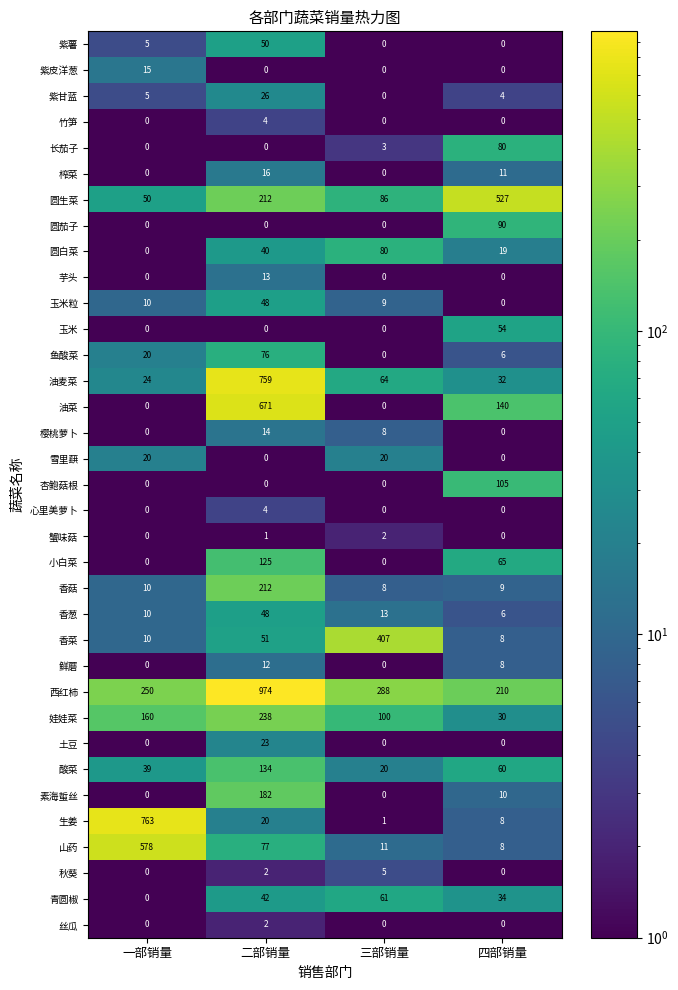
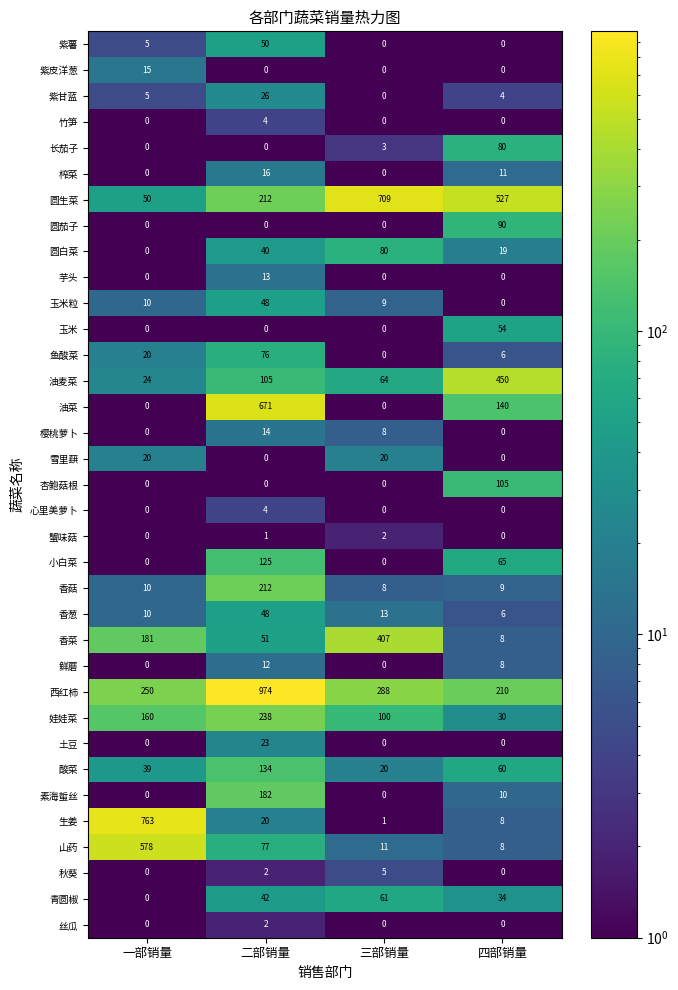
  {
    "紫薯": {
      "一部销量": 5,
      "二部销量": 50,
      "三部销量": 0,
      "四部销量": 0
    },
    "紫皮洋葱": {
      "一部销量": 15,
      "二部销量": 0,
      "三部销量": 0,
      "四部销量": 0
    },
    "紫甘蓝": {
      "一部销量": 5,
      "二部销量": 26,
      "三部销量": 0,
      "四部销量": 4
    },
    "竹笋": {
      "一部销量": 0,
      "二部销量": 4,
      "三部销量": 0,
      "四部销量": 0
    },
    "长茄子": {
      "一部销量": 0,
      "二部销量": 0,
      "三部销量": 3,
      "四部销量": 80
    },
    "榨菜": {
      "一部销量": 0,
      "二部销量": 16,
      "三部销量": 0,
      "四部销量": 11
    },
    "圆生菜": {
      "一部销量": 50,
      "二部销量": 212,
-     "三部销量": 86,
+     "三部销量": 709,
      "四部销量": 527
    },
    "圆茄子": {
      "一部销量": 0,
      "二部销量": 0,
      "三部销量": 0,
      "四部销量": 90
    },
    "圆白菜": {
      "一部销量": 0,
      "二部销量": 40,
      "三部销量": 80,
      "四部销量": 19
    },
    "芋头": {
      "一部销量": 0,
      "二部销量": 13,
      "三部销量": 0,
      "四部销量": 0
    },
    "玉米粒": {
      "一部销量": 10,
      "二部销量": 48,
      "三部销量": 9,
      "四部销量": 0
    },
    "玉米": {
      "一部销量": 0,
      "二部销量": 0,
      "三部销量": 0,
      "四部销量": 54
    },
    "鱼酸菜": {
      "一部销量": 20,
      "二部销量": 76,
      "三部销量": 0,
      "四部销量": 6
    },
    "油麦菜": {
      "一部销量": 24,
-     "二部销量": 759,
+     "二部销量": 105,
      "三部销量": 64,
-     "四部销量": 32
+     "四部销量": 450
    },
    "油菜": {
      "一部销量": 0,
      "二部销量": 671,
      "三部销量": 0,
      "四部销量": 140
    },
    "樱桃萝卜": {
      "一部销量": 0,
      "二部销量": 14,
      "三部销量": 8,
      "四部销量": 0
    },
    "雪里蕻": {
      "一部销量": 20,
      "二部销量": 0,
      "三部销量": 20,
      "四部销量": 0
    },
    "杏鲍菇根": {
      "一部销量": 0,
      "二部销量": 0,
      "三部销量": 0,
      "四部销量": 105
    },
    "心里美萝卜": {
      "一部销量": 0,
      "二部销量": 4,
      "三部销量": 0,
      "四部销量": 0
    },
    "蟹味菇": {
      "一部销量": 0,
      "二部销量": 1,
      "三部销量": 2,
      "四部销量": 0
    },
    "小白菜": {
      "一部销量": 0,
      "二部销量": 125,
      "三部销量": 0,
      "四部销量": 65
    },
    "香菇": {
      "一部销量": 10,
      "二部销量": 212,
      "三部销量": 8,
      "四部销量": 9
    },
    "香葱": {
      "一部销量": 10,
      "二部销量": 48,
      "三部销量": 13,
      "四部销量": 6
    },
    "香菜": {
-     "一部销量": 10,
+     "一部销量": 181,
      "二部销量": 51,
      "三部销量": 407,
      "四部销量": 8
    },
    "鲜蘑": {
      "一部销量": 0,
      "二部销量": 12,
      "三部销量": 0,
      "四部销量": 8
    },
    "西红柿": {
      "一部销量": 250,
      "二部销量": 974,
      "三部销量": 288,
      "四部销量": 210
    },
    "娃娃菜": {
      "一部销量": 160,
      "二部销量": 238,
      "三部销量": 100,
      "四部销量": 30
    },
    "土豆": {
      "一部销量": 0,
      "二部销量": 23,
      "三部销量": 0,
      "四部销量": 0
    },
    "酸菜": {
      "一部销量": 39,
      "二部销量": 134,
      "三部销量": 20,
      "四部销量": 60
    },
    "素海蜇丝": {
      "一部销量": 0,
      "二部销量": 182,
      "三部销量": 0,
      "四部销量": 10
    },
    "生姜": {
      "一部销量": 763,
      "二部销量": 20,
      "三部销量": 1,
      "四部销量": 8
    },
    "山药": {
      "一部销量": 578,
      "二部销量": 77,
      "三部销量": 11,
      "四部销量": 8
    },
    "秋葵": {
      "一部销量": 0,
      "二部销量": 2,
      "三部销量": 5,
      "四部销量": 0
    },
    "青圆椒": {
      "一部销量": 0,
      "二部销量": 42,
      "三部销量": 61,
      "四部销量": 34
    },
    "丝瓜": {
      "一部销量": 0,
      "二部销量": 2,
      "三部销量": 0,
      "四部销量": 0
    }
  }
